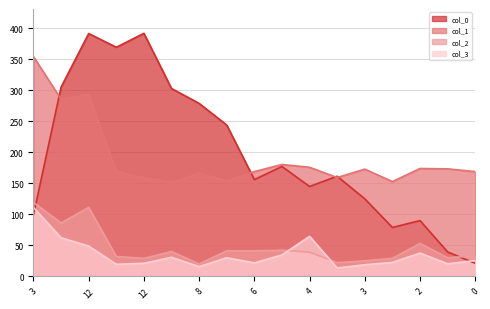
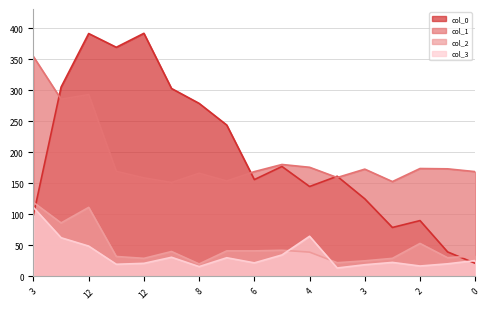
  {
    "col_0": {
      "8": 280,
      "6": 160,
      "4": 140,
      "2": 90,
      "0": 20
    },
    "col_3": {
      "8": 20,
      "6": 20,
      "4": 60,
-     "2": 40,
+     "2": 20,
      "0": 30
    }
  }
